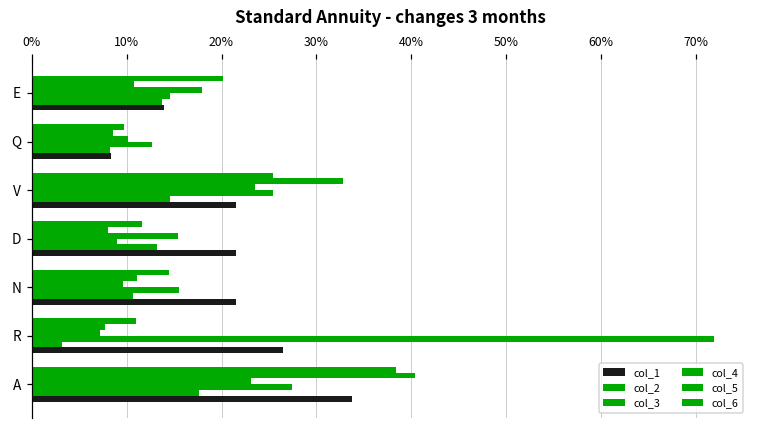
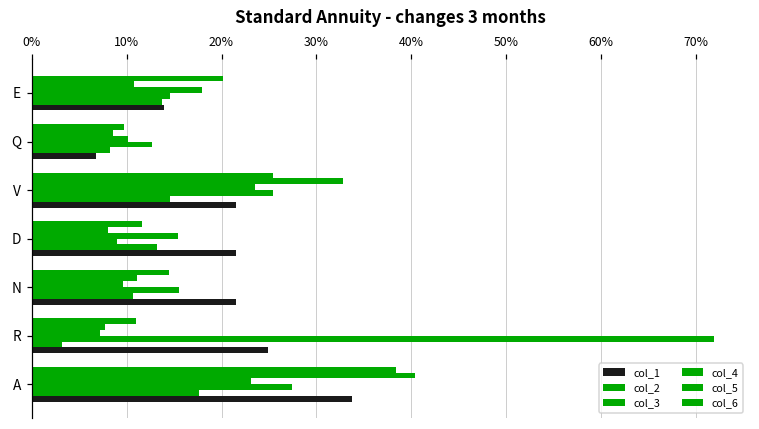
  {
    "col_1": {
      "E": "14%",
-     "Q": "8%",
+     "Q": "7%",
      "V": "22%",
      "D": "22%",
      "N": "22%",
-     "R": "26%",
+     "R": "25%",
      "A": "34%"
    }
  }
